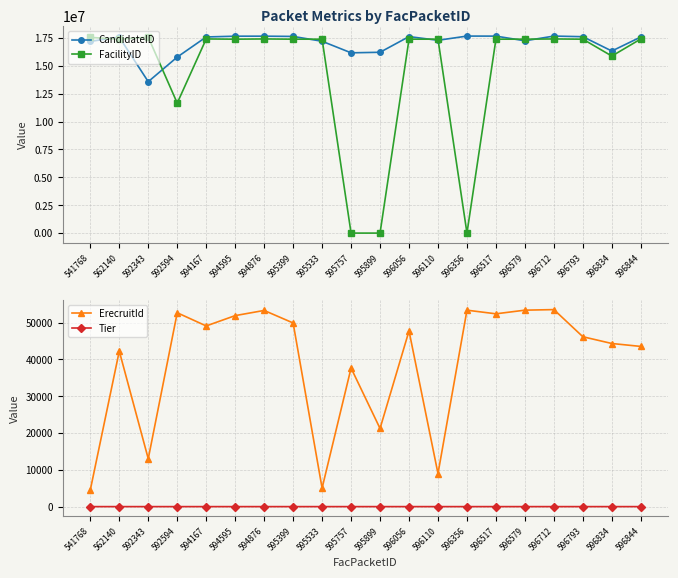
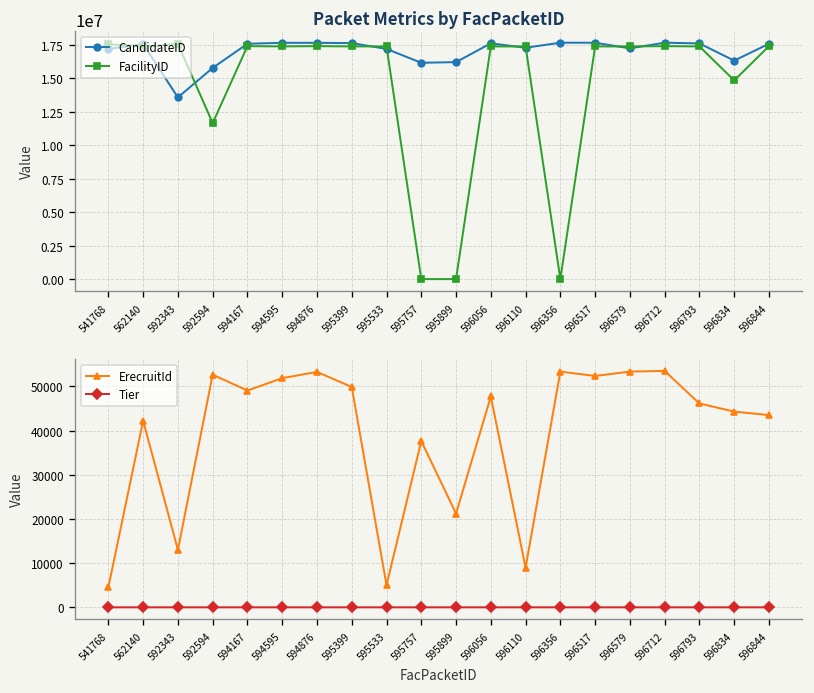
  {
    "Packet Metrics by FacPacketID": {
      "CandidateID": {
        "592343": 13600000,
        "592594": 15800000,
        "594595": 17700000,
        "594876": 17700000,
        "595399": 17600000,
        "595757": 16200000,
        "595899": 16200000,
        "596056": 17600000,
        "596356": 17700000,
        "596517": 17700000,
        "596712": 17700000,
        "596834": 16300000
      },
      "FacilityID": {
        "592594": 11700000,
        "594595": 17400000,
        "594876": 17400000,
        "595399": 17400000,
        "595757": 0,
        "595899": 0,
        "596056": 17400000,
        "596356": 0,
        "596517": 17400000,
        "596712": 17400000,
-       "596834": 15900000
+       "596834": 14800000
      }
    }
  }
